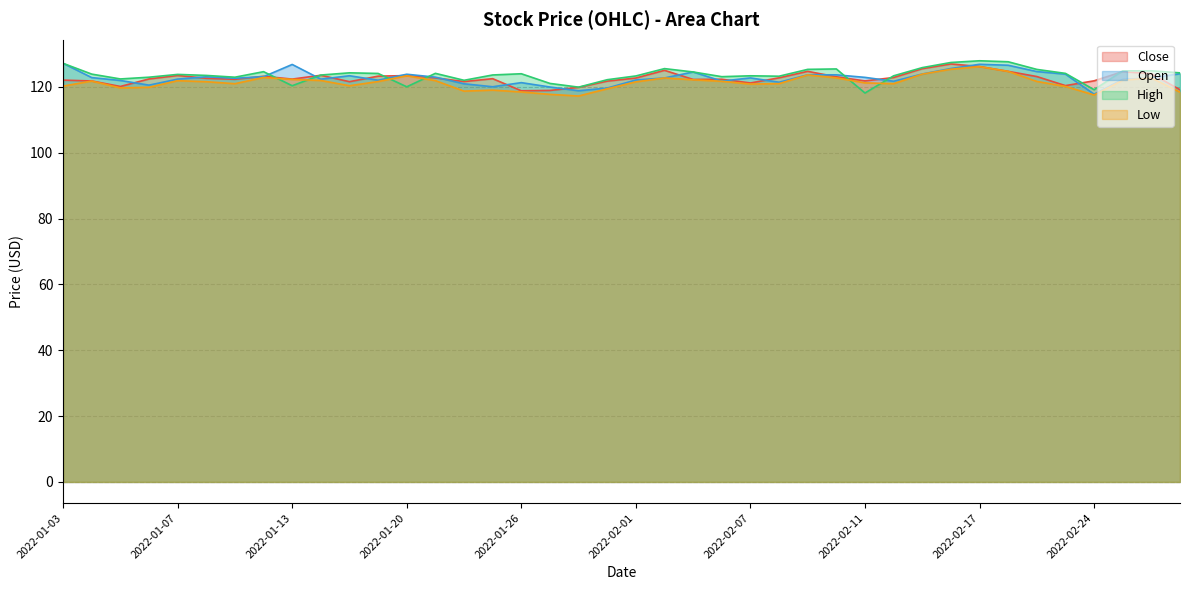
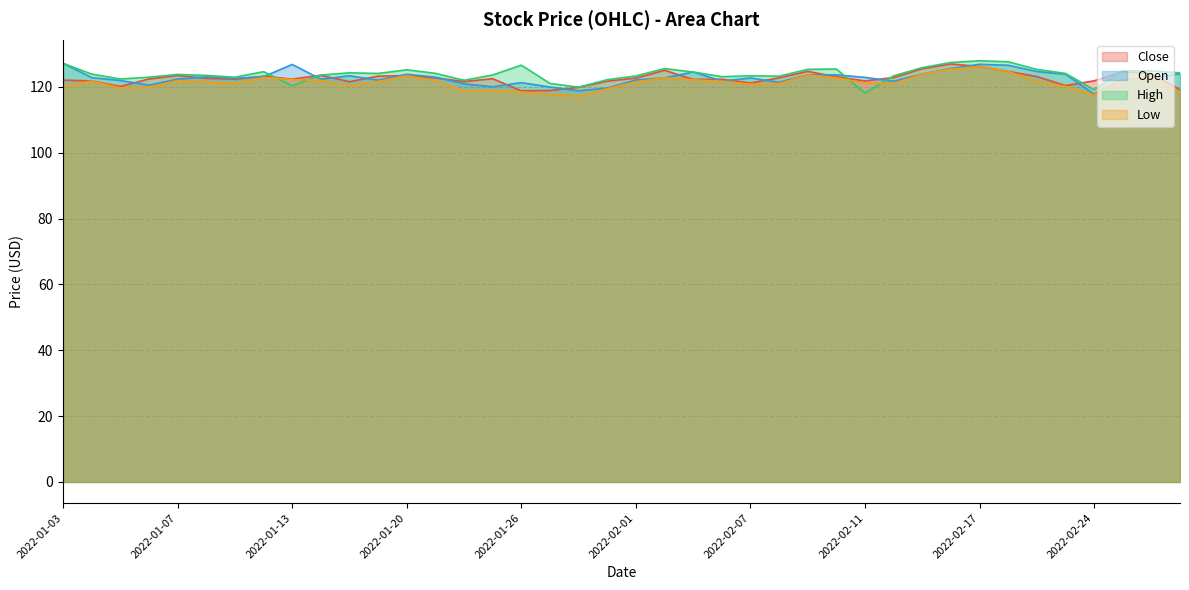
  {
    "Open": {
      "2022-01-13": 127,
      "2022-01-26": 121,
      "2022-02-11": 123
    },
    "High": {
      "2022-01-13": 120,
-     "2022-01-20": 120,
-     "2022-01-26": 124,
+     "2022-01-20": 125,
+     "2022-01-26": 127,
      "2022-02-11": 118,
      "2022-02-17": 128,
      "2022-02-24": 119
    }
  }
